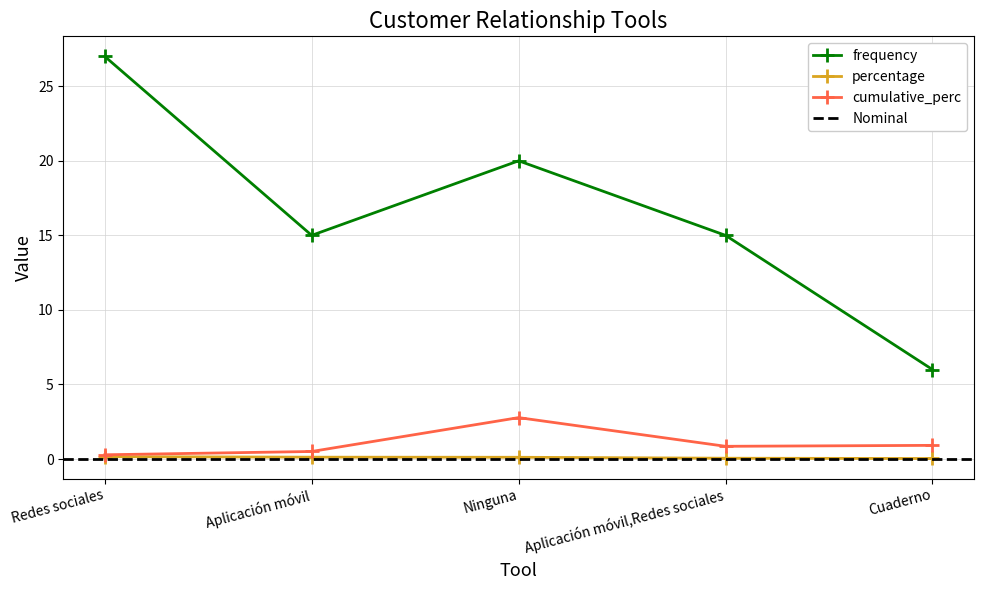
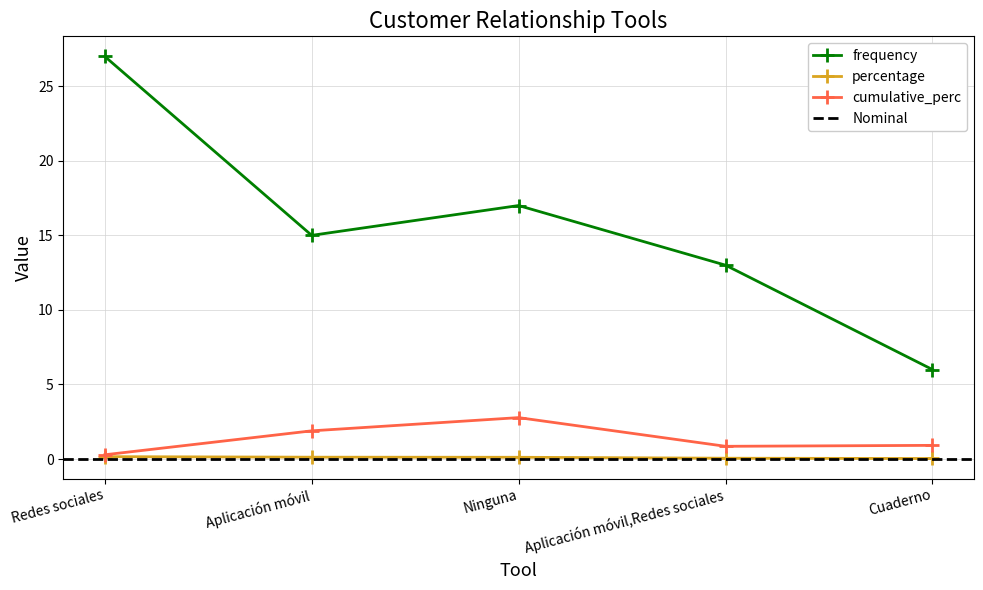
  {
    "frequency": {
      "Redes sociales": 27,
      "Aplicación móvil": 15,
-     "Ninguna": 20,
-     "Aplicación móvil,Redes sociales": 15,
+     "Ninguna": 17,
+     "Aplicación móvil,Redes sociales": 13,
      "Cuaderno": 6
    },
    "percentage": {
      "Aplicación móvil": 0.1,
      "Ninguna": 0.1,
      "Aplicación móvil,Redes sociales": 0.1,
      "Cuaderno": 0.0
    },
    "cumulative_perc": {
-     "Aplicación móvil": 0.5,
+     "Aplicación móvil": 1.9,
      "Ninguna": 2.8,
      "Aplicación móvil,Redes sociales": 0.9,
      "Cuaderno": 0.9
    }
  }
